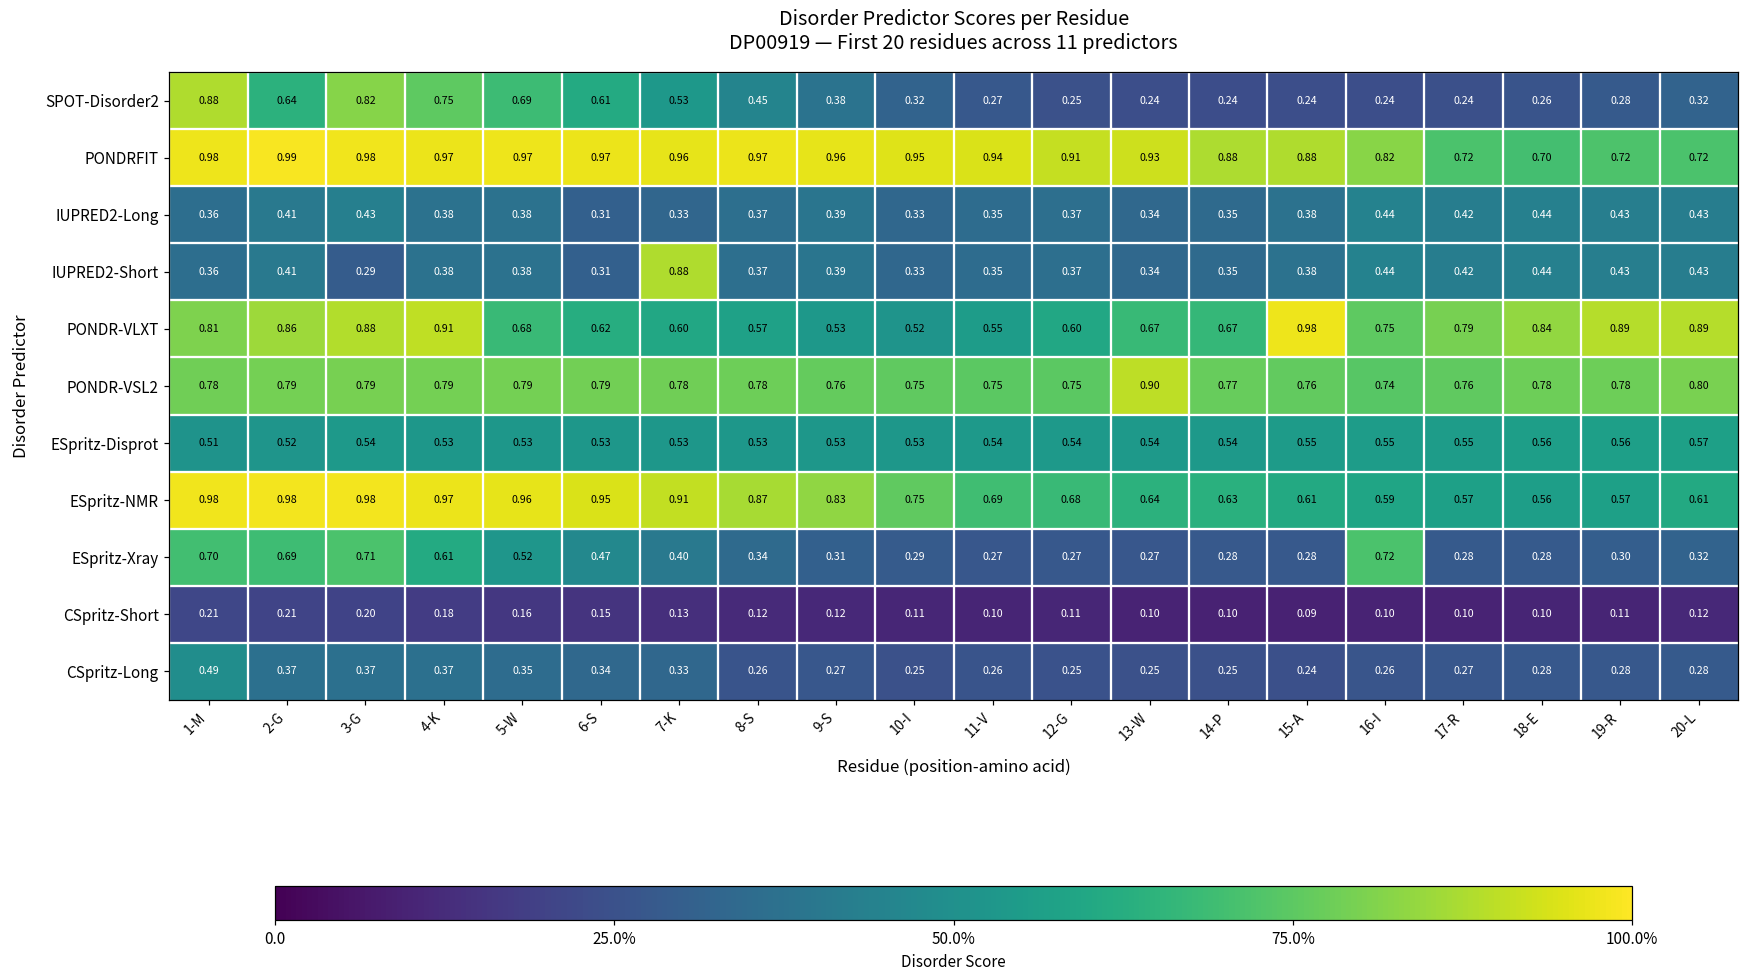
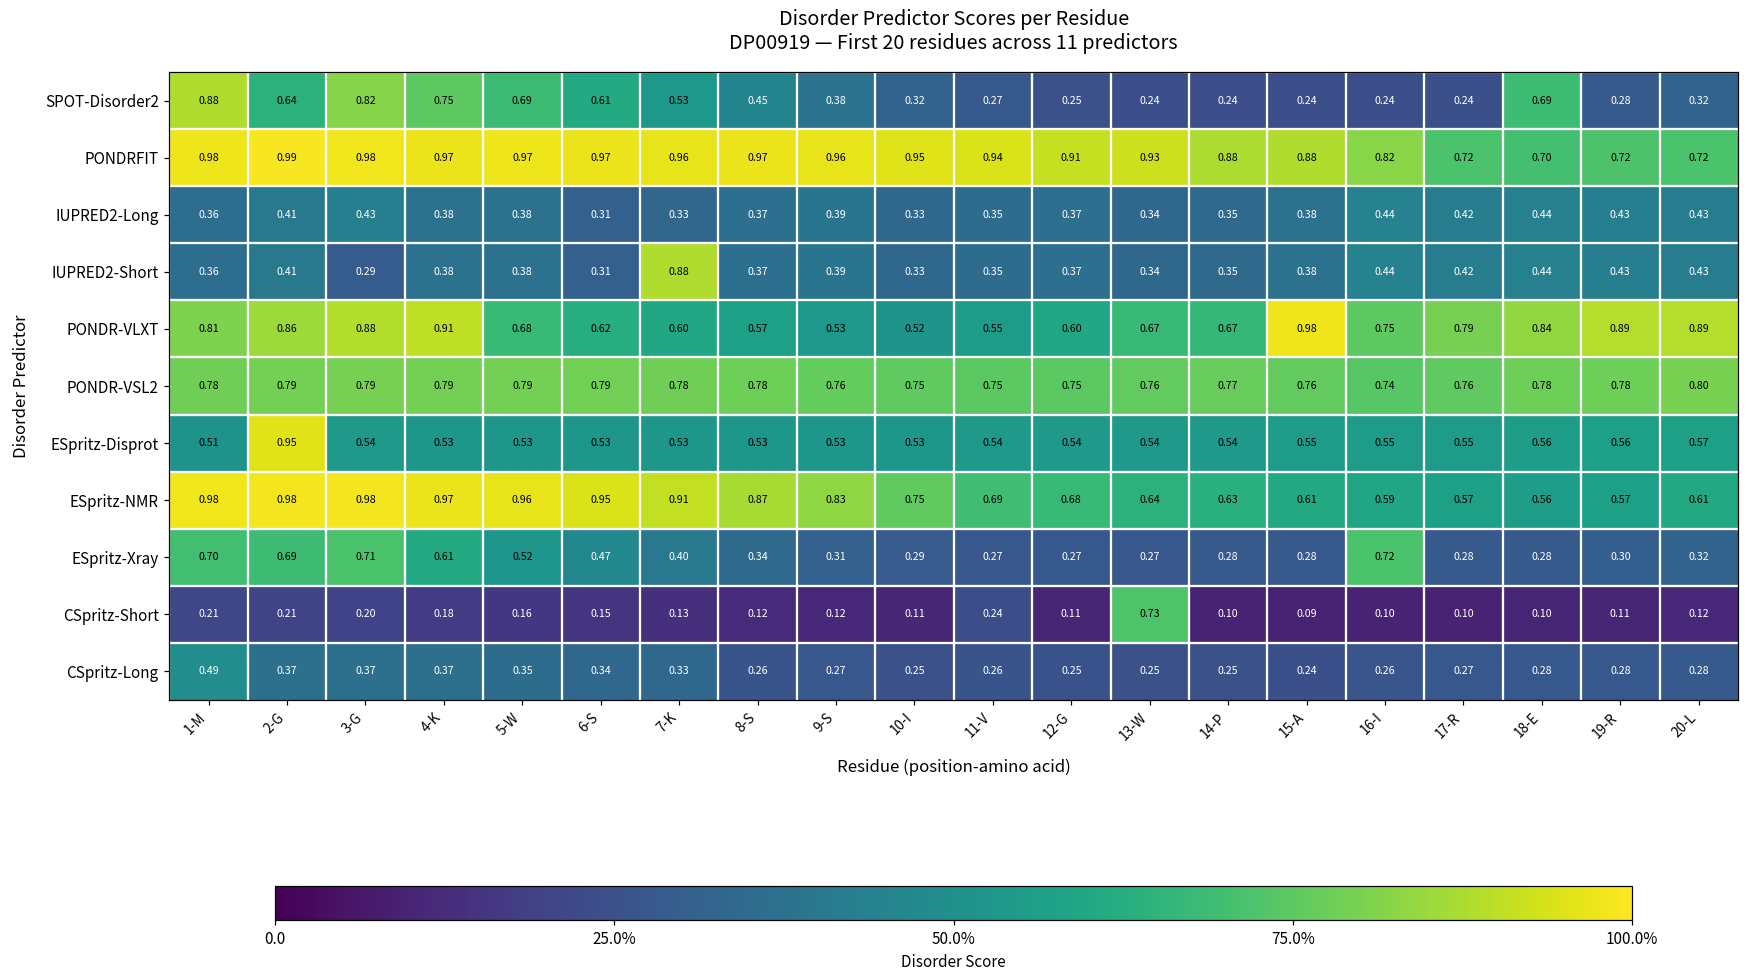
  {
    "SPOT-Disorder2": {
      "1-M": 0.88,
      "2-G": 0.64,
      "3-G": 0.82,
      "4-K": 0.75,
      "5-W": 0.69,
      "6-S": 0.61,
      "7-K": 0.53,
      "8-S": 0.45,
      "9-S": 0.38,
      "10-I": 0.32,
      "11-V": 0.27,
      "12-G": 0.25,
      "13-W": 0.24,
      "14-P": 0.24,
      "15-A": 0.24,
      "16-I": 0.24,
      "17-R": 0.24,
-     "18-E": 0.26,
+     "18-E": 0.69,
      "19-R": 0.28,
      "20-L": 0.32
    },
    "PONDR-VSL2": {
      "1-M": 0.78,
      "2-G": 0.79,
      "3-G": 0.79,
      "4-K": 0.79,
      "5-W": 0.79,
      "6-S": 0.79,
      "7-K": 0.78,
      "8-S": 0.78,
      "9-S": 0.76,
      "10-I": 0.75,
      "11-V": 0.75,
      "12-G": 0.75,
-     "13-W": 0.90,
+     "13-W": 0.76,
      "14-P": 0.77,
      "15-A": 0.76,
      "16-I": 0.74,
      "17-R": 0.76,
      "18-E": 0.78,
      "19-R": 0.78,
      "20-L": 0.80
    },
    "ESpritz-Disprot": {
      "1-M": 0.51,
-     "2-G": 0.52,
+     "2-G": 0.95,
      "3-G": 0.54,
      "4-K": 0.53,
      "5-W": 0.53,
      "6-S": 0.53,
      "7-K": 0.53,
      "8-S": 0.53,
      "9-S": 0.53,
      "10-I": 0.53,
      "11-V": 0.54,
      "12-G": 0.54,
      "13-W": 0.54,
      "14-P": 0.54,
      "15-A": 0.55,
      "16-I": 0.55,
      "17-R": 0.55,
      "18-E": 0.56,
      "19-R": 0.56,
      "20-L": 0.57
    },
    "CSpritz-Short": {
      "1-M": 0.21,
      "2-G": 0.21,
      "3-G": 0.20,
      "4-K": 0.18,
      "5-W": 0.16,
      "6-S": 0.15,
      "7-K": 0.13,
      "8-S": 0.12,
      "9-S": 0.12,
      "10-I": 0.11,
-     "11-V": 0.10,
+     "11-V": 0.24,
      "12-G": 0.11,
-     "13-W": 0.10,
+     "13-W": 0.73,
      "14-P": 0.10,
      "15-A": 0.09,
      "16-I": 0.10,
      "17-R": 0.10,
      "18-E": 0.10,
      "19-R": 0.11,
      "20-L": 0.12
    }
  }
